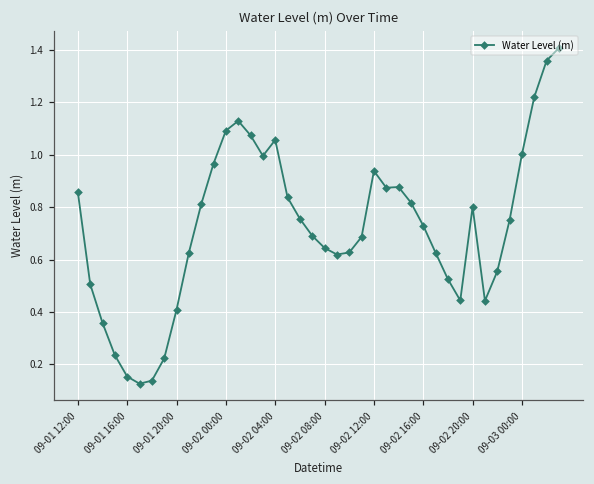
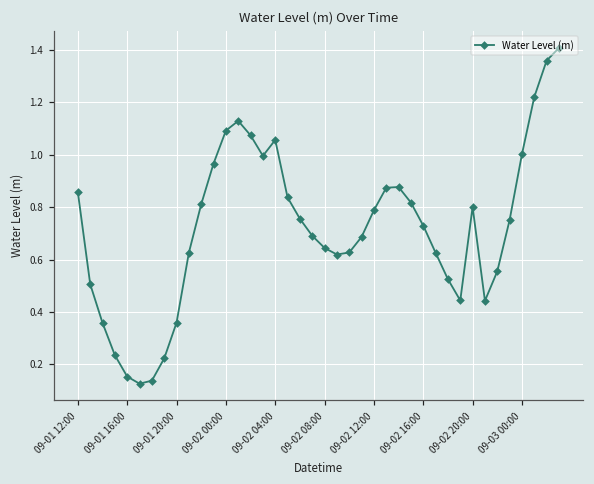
  {
    "09-01 12:00": 0.86,
    "09-01 16:00": 0.15,
-   "09-01 20:00": 0.41,
+   "09-01 20:00": 0.36,
    "09-02 00:00": 1.09,
    "09-02 04:00": 1.06,
    "09-02 08:00": 0.64,
-   "09-02 12:00": 0.94,
+   "09-02 12:00": 0.79,
    "09-02 16:00": 0.73,
    "09-02 20:00": 0.80,
    "09-03 00:00": 1.00
  }
